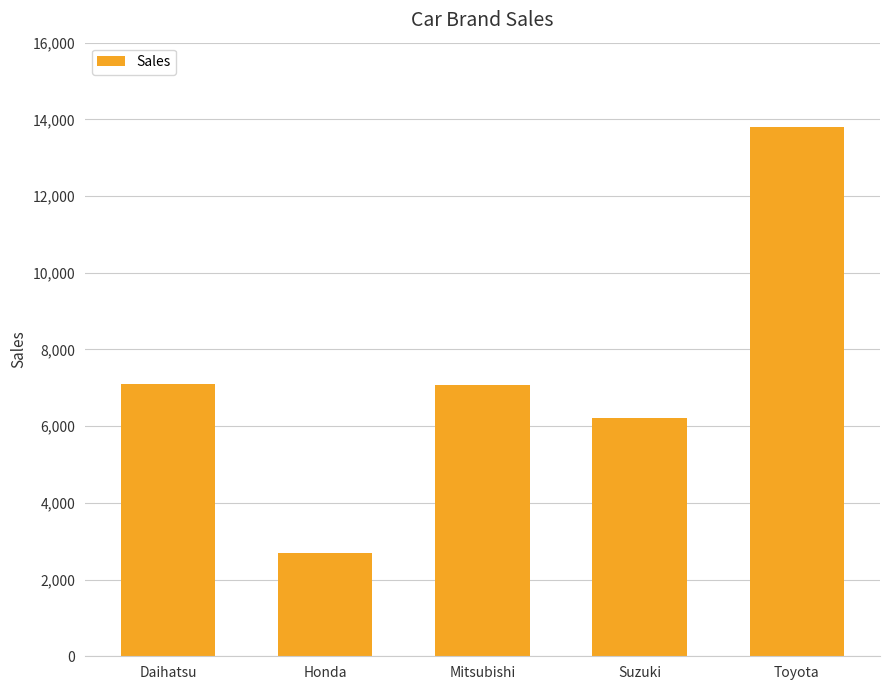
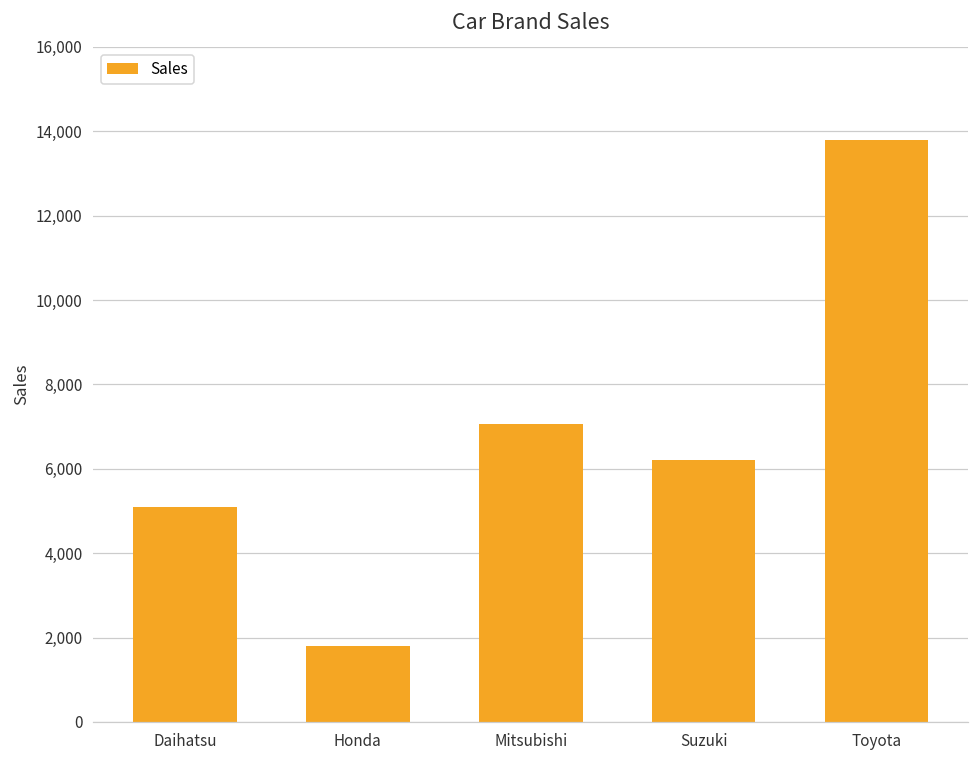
  {
-   "Daihatsu": "7,100",
-   "Honda": "2,700",
+   "Daihatsu": "5,100",
+   "Honda": "1,800",
    "Mitsubishi": "7,100",
    "Suzuki": "6,200",
    "Toyota": "13,800"
  }
